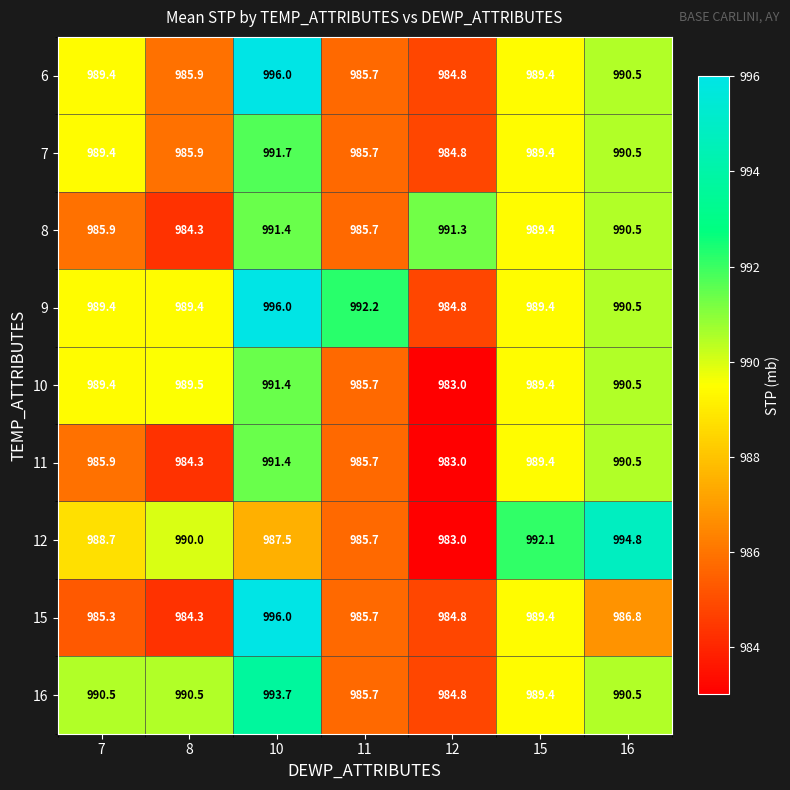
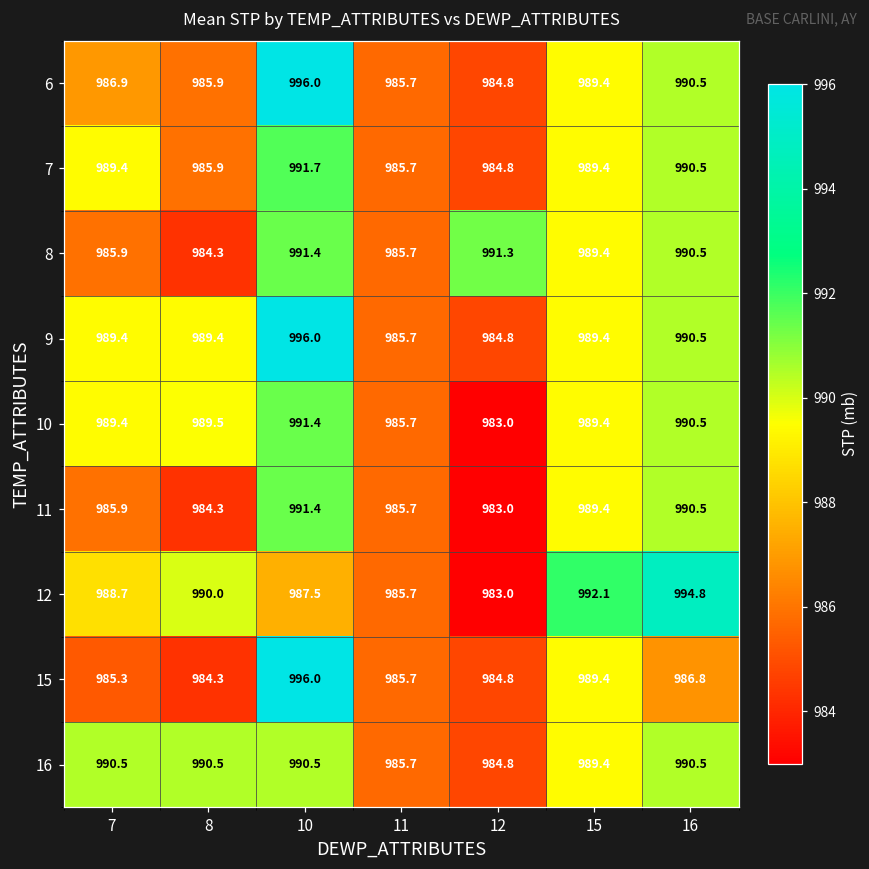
  {
    "6": {
-     "7": 989.4,
+     "7": 986.9,
      "8": 985.9,
      "10": 996.0,
      "11": 985.7,
      "12": 984.8,
      "15": 989.4,
      "16": 990.5
    },
    "7": {
      "7": 989.4,
      "8": 985.9,
      "10": 991.7,
      "11": 985.7,
      "12": 984.8,
      "15": 989.4,
      "16": 990.5
    },
    "8": {
      "7": 985.9,
      "8": 984.3,
      "10": 991.4,
      "11": 985.7,
      "12": 991.3,
      "15": 989.4,
      "16": 990.5
    },
    "9": {
      "7": 989.4,
      "8": 989.4,
      "10": 996.0,
-     "11": 992.2,
+     "11": 985.7,
      "12": 984.8,
      "15": 989.4,
      "16": 990.5
    },
    "10": {
      "7": 989.4,
      "8": 989.5,
      "10": 991.4,
      "11": 985.7,
      "12": 983.0,
      "15": 989.4,
      "16": 990.5
    },
    "11": {
      "7": 985.9,
      "8": 984.3,
      "10": 991.4,
      "11": 985.7,
      "12": 983.0,
      "15": 989.4,
      "16": 990.5
    },
    "12": {
      "7": 988.7,
      "8": 990.0,
      "10": 987.5,
      "11": 985.7,
      "12": 983.0,
      "15": 992.1,
      "16": 994.8
    },
    "15": {
      "7": 985.3,
      "8": 984.3,
      "10": 996.0,
      "11": 985.7,
      "12": 984.8,
      "15": 989.4,
      "16": 986.8
    },
    "16": {
      "7": 990.5,
      "8": 990.5,
-     "10": 993.7,
+     "10": 990.5,
      "11": 985.7,
      "12": 984.8,
      "15": 989.4,
      "16": 990.5
    }
  }
